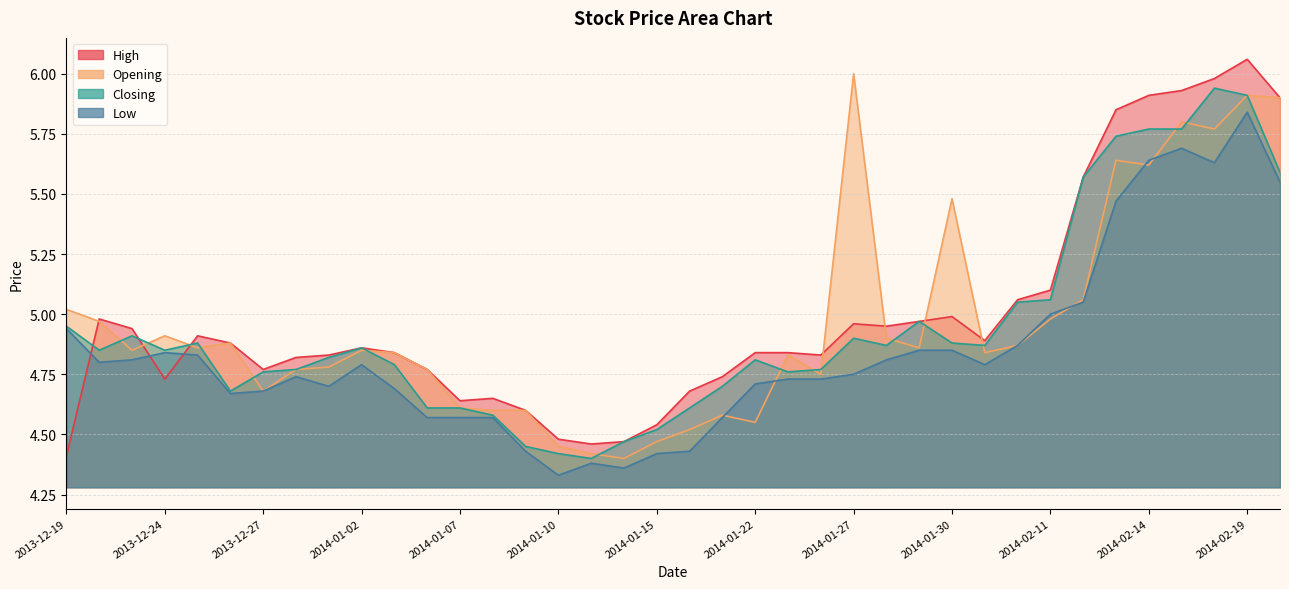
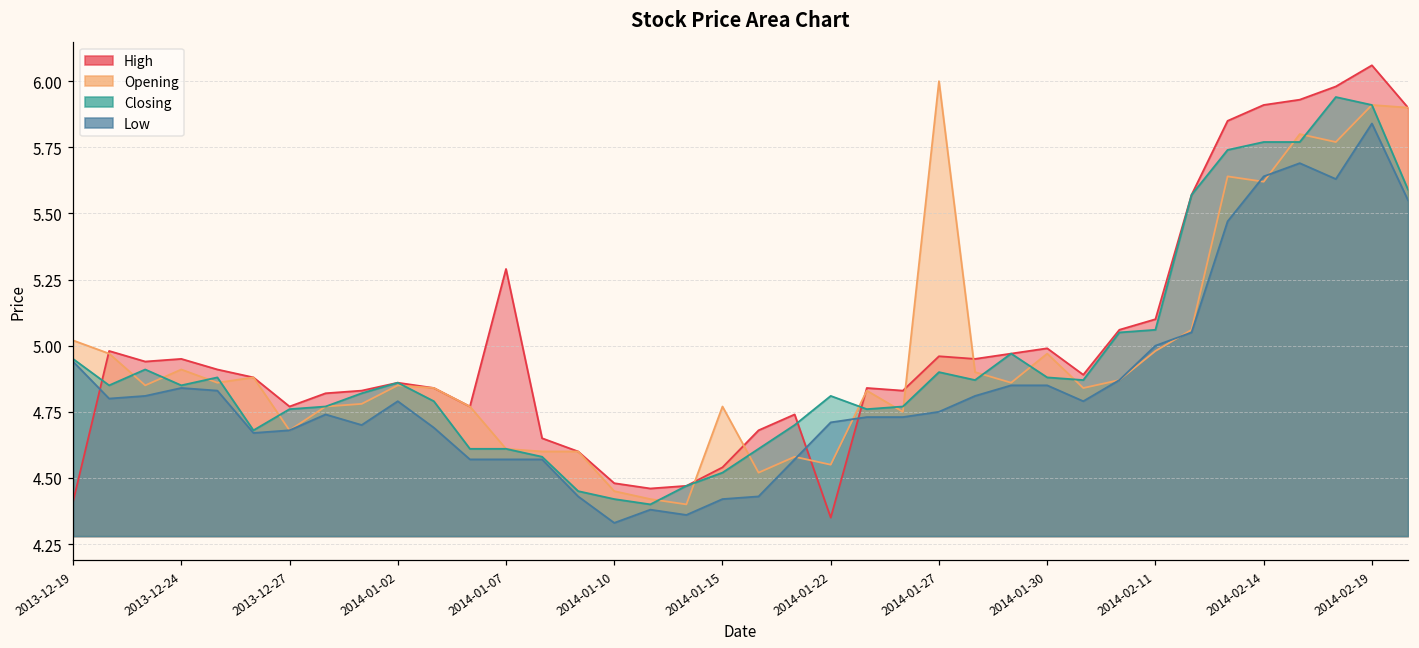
  {
    "High": {
      "2013-12-19": 4.41,
-     "2013-12-24": 4.73,
-     "2014-01-07": 4.64,
+     "2013-12-24": 4.95,
+     "2014-01-07": 5.29,
      "2014-01-10": 4.48,
      "2014-01-15": 4.54,
-     "2014-01-22": 4.84,
+     "2014-01-22": 4.35,
      "2014-01-27": 4.96,
      "2014-01-30": 4.99,
      "2014-02-11": 5.10,
      "2014-02-14": 5.91,
      "2014-02-19": 6.06
    },
    "Opening": {
      "2013-12-19": 5.02,
      "2013-12-24": 4.91,
      "2014-01-10": 4.45,
-     "2014-01-15": 4.47,
+     "2014-01-15": 4.77,
      "2014-01-22": 4.55,
      "2014-01-27": 6.00,
-     "2014-01-30": 5.48,
+     "2014-01-30": 4.97,
      "2014-02-11": 4.98,
      "2014-02-14": 5.62
    }
  }
